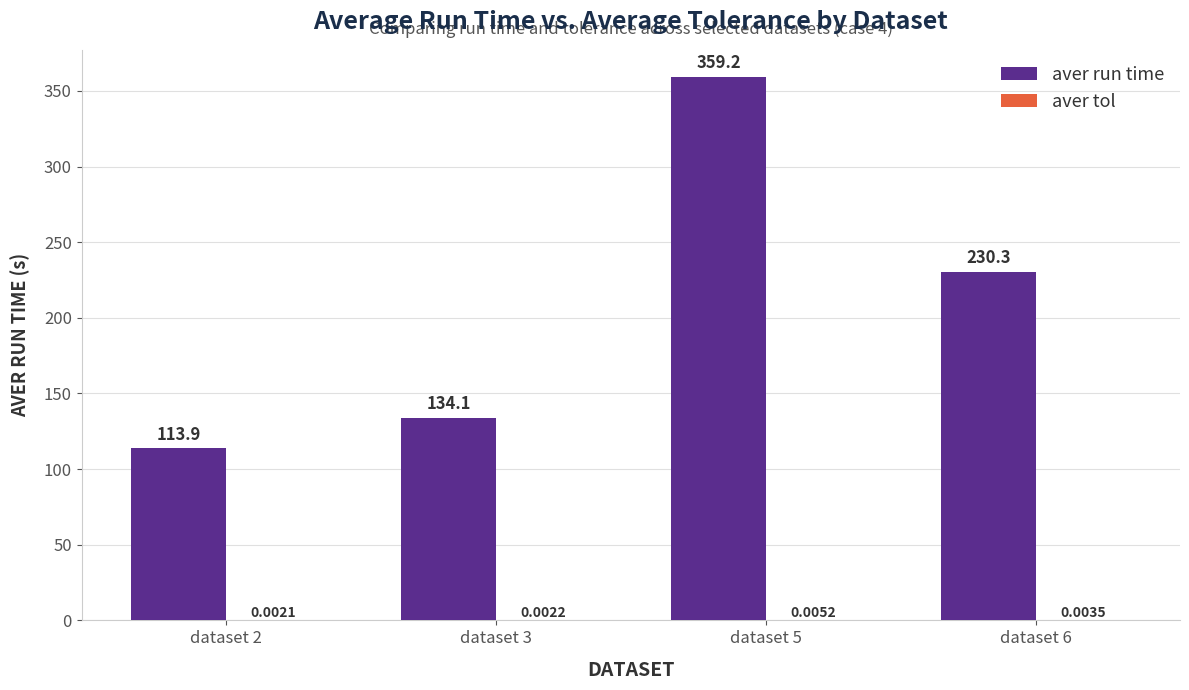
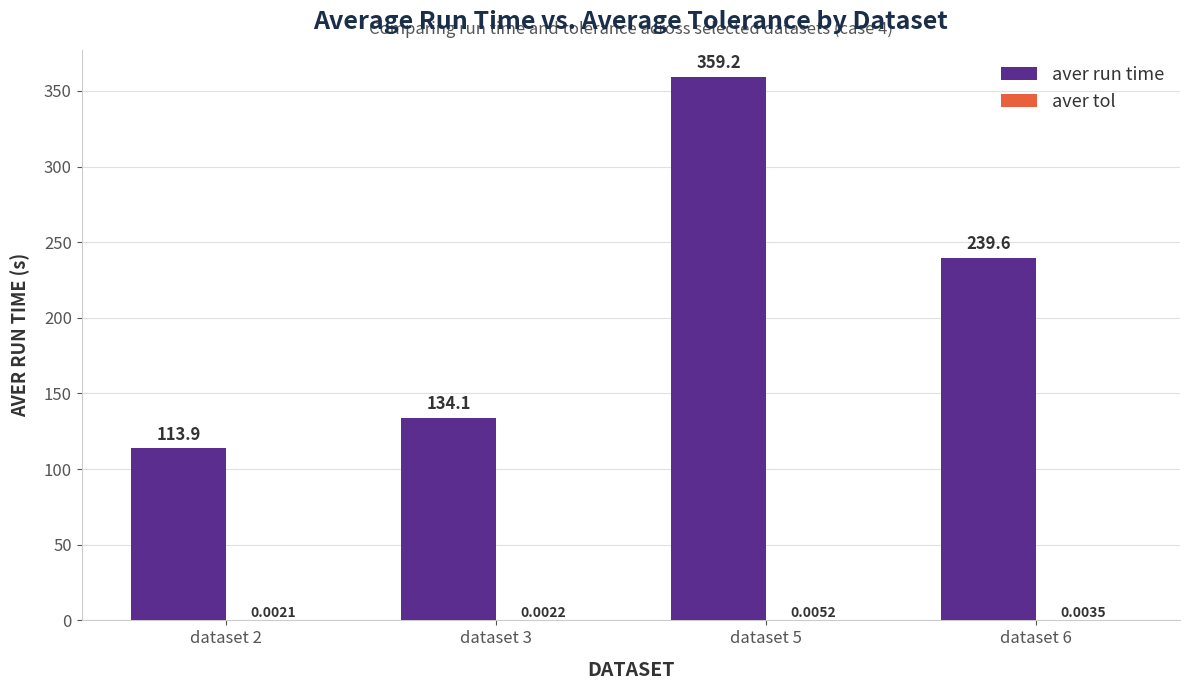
  {
    "aver run time": {
      "dataset 2": 113.9,
      "dataset 3": 134.1,
      "dataset 5": 359.2,
-     "dataset 6": 230.3
+     "dataset 6": 239.6
    },
    "aver tol": {
      "dataset 2": 0.0021,
      "dataset 3": 0.0022,
      "dataset 5": 0.0052,
      "dataset 6": 0.0035
    }
  }
